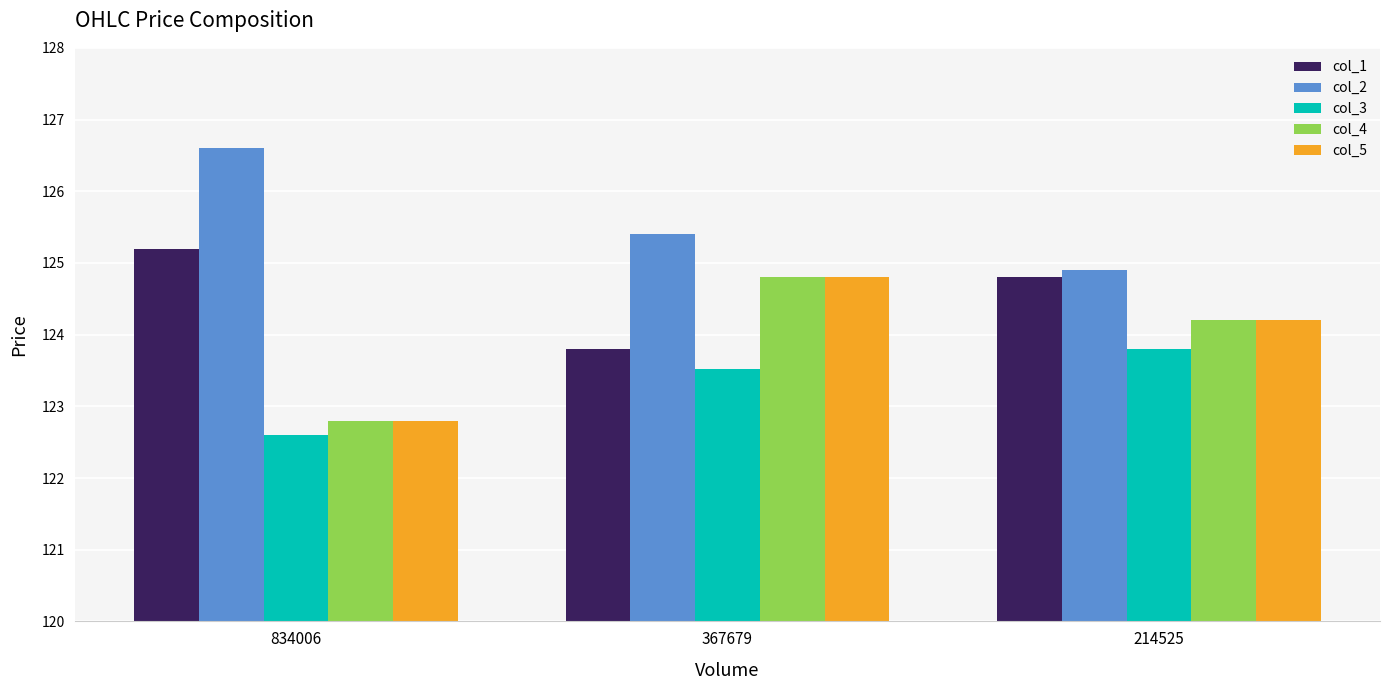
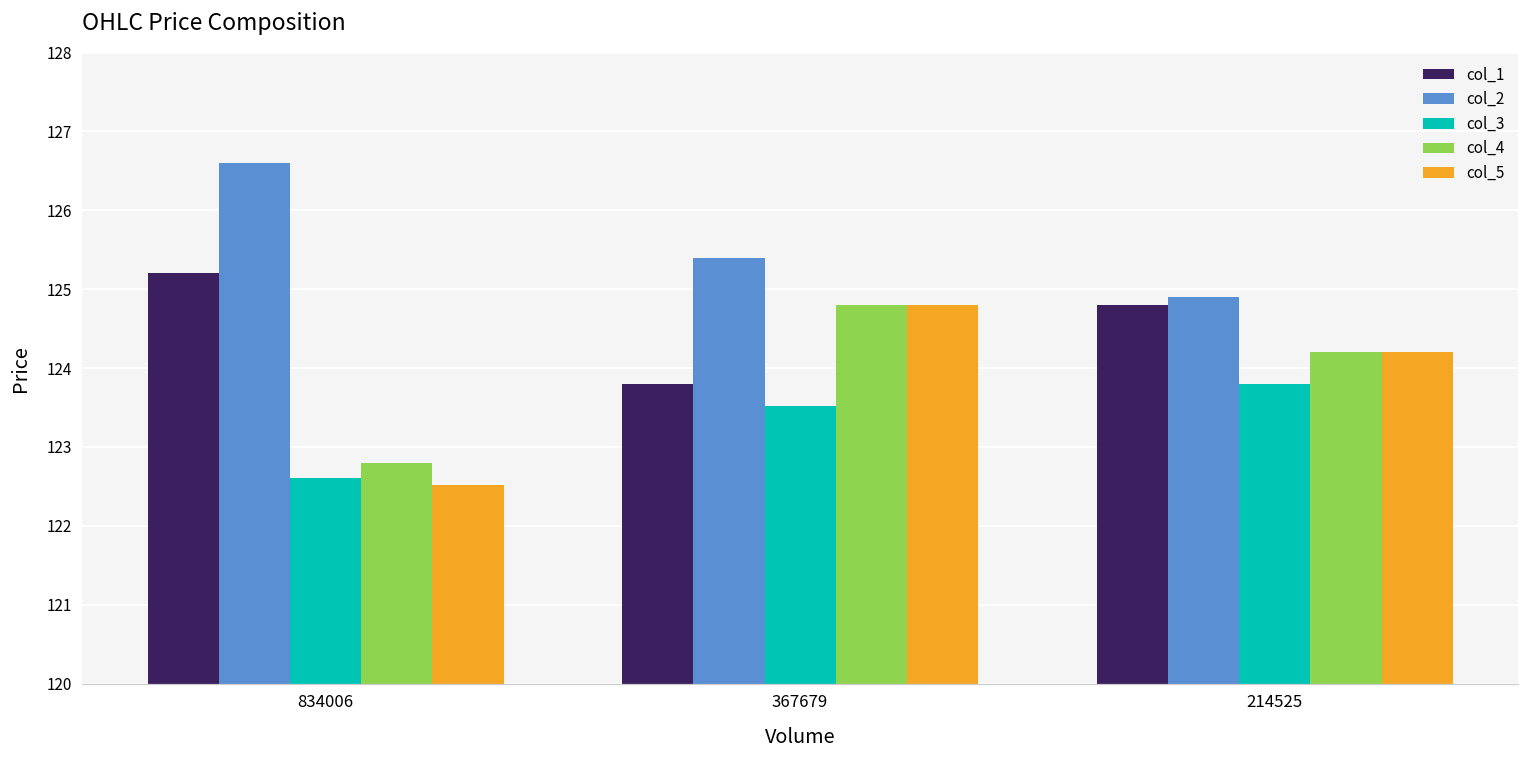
  {
    "col_1": {
      "834006": 125.2,
      "367679": 123.8,
      "214525": 124.8
    },
    "col_2": {
      "834006": 126.6,
      "367679": 125.4,
      "214525": 124.9
    },
    "col_3": {
      "834006": 122.6,
      "367679": 123.5,
      "214525": 123.8
    },
    "col_4": {
      "834006": 122.8,
      "367679": 124.8,
      "214525": 124.2
    },
    "col_5": {
-     "834006": 122.8,
+     "834006": 122.5,
      "367679": 124.8,
      "214525": 124.2
    }
  }
